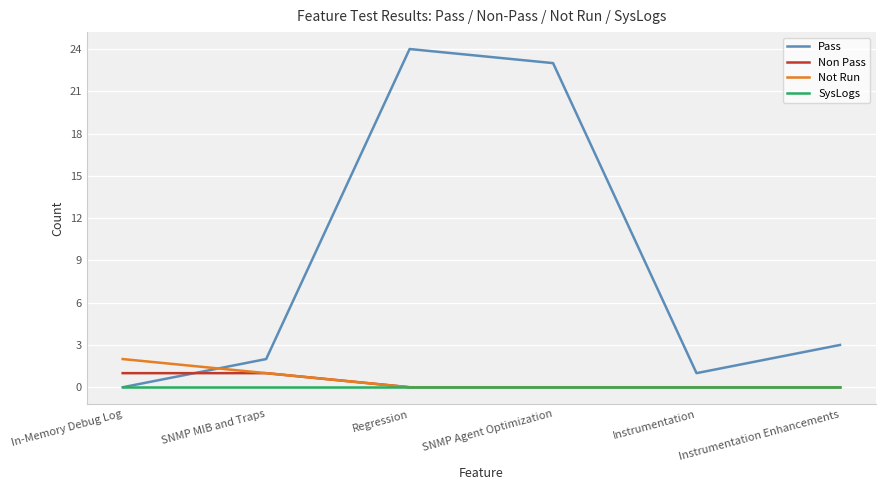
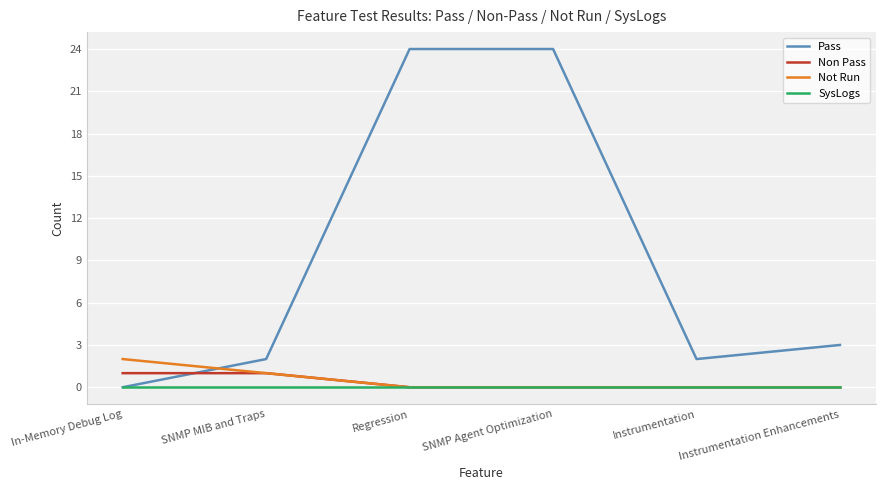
  {
    "Pass": {
      "SNMP MIB and Traps": 2,
      "Regression": 24,
-     "SNMP Agent Optimization": 23,
-     "Instrumentation": 1,
+     "SNMP Agent Optimization": 24,
+     "Instrumentation": 2,
      "Instrumentation Enhancements": 3
    },
    "Non Pass": {
      "In-Memory Debug Log": 1
    },
    "Not Run": {
      "In-Memory Debug Log": 2
    },
    "SysLogs": {
      "SNMP MIB and Traps": 0
    }
  }
